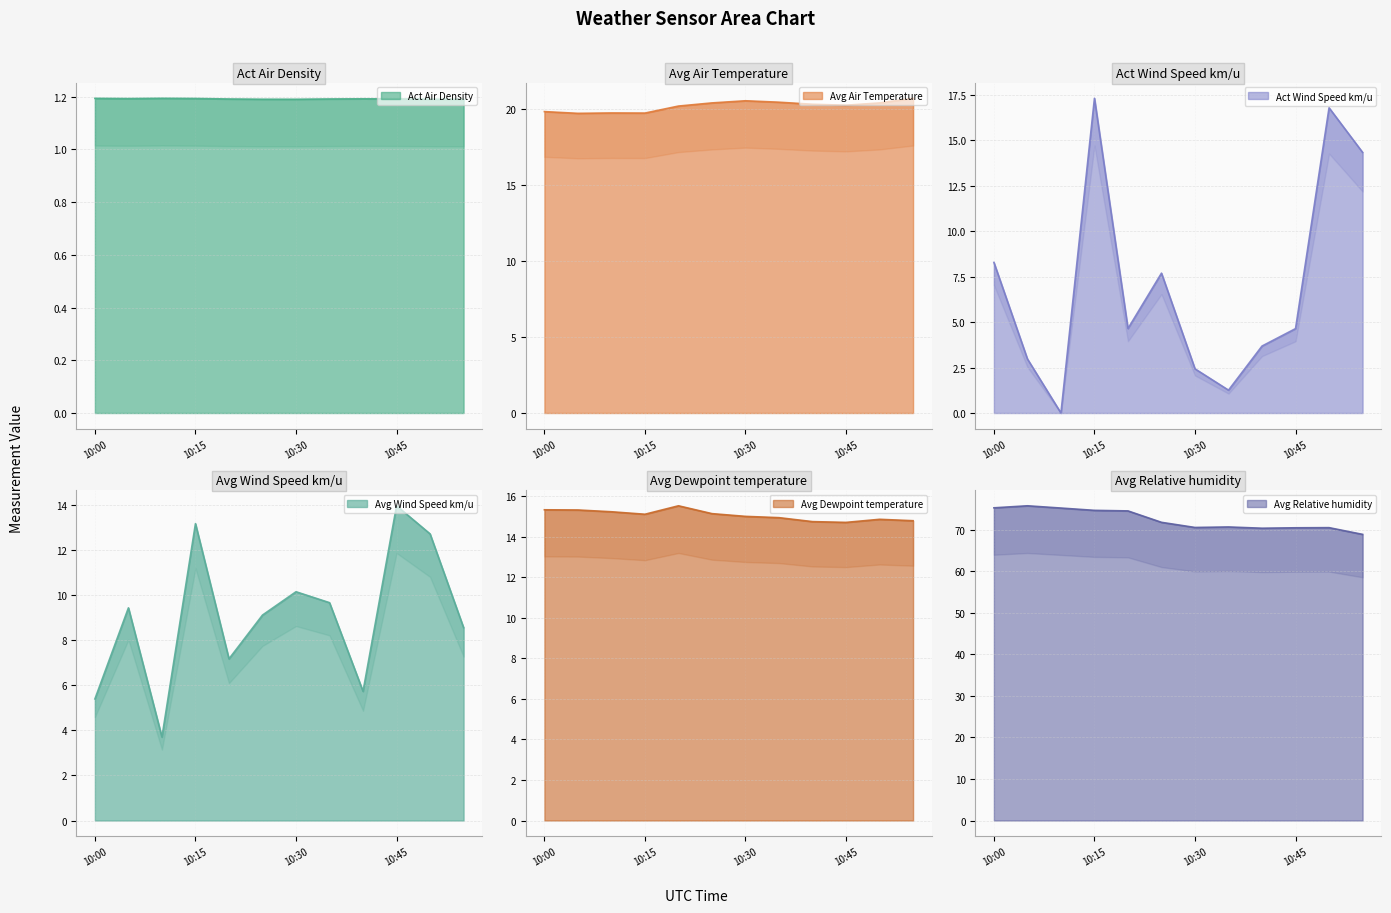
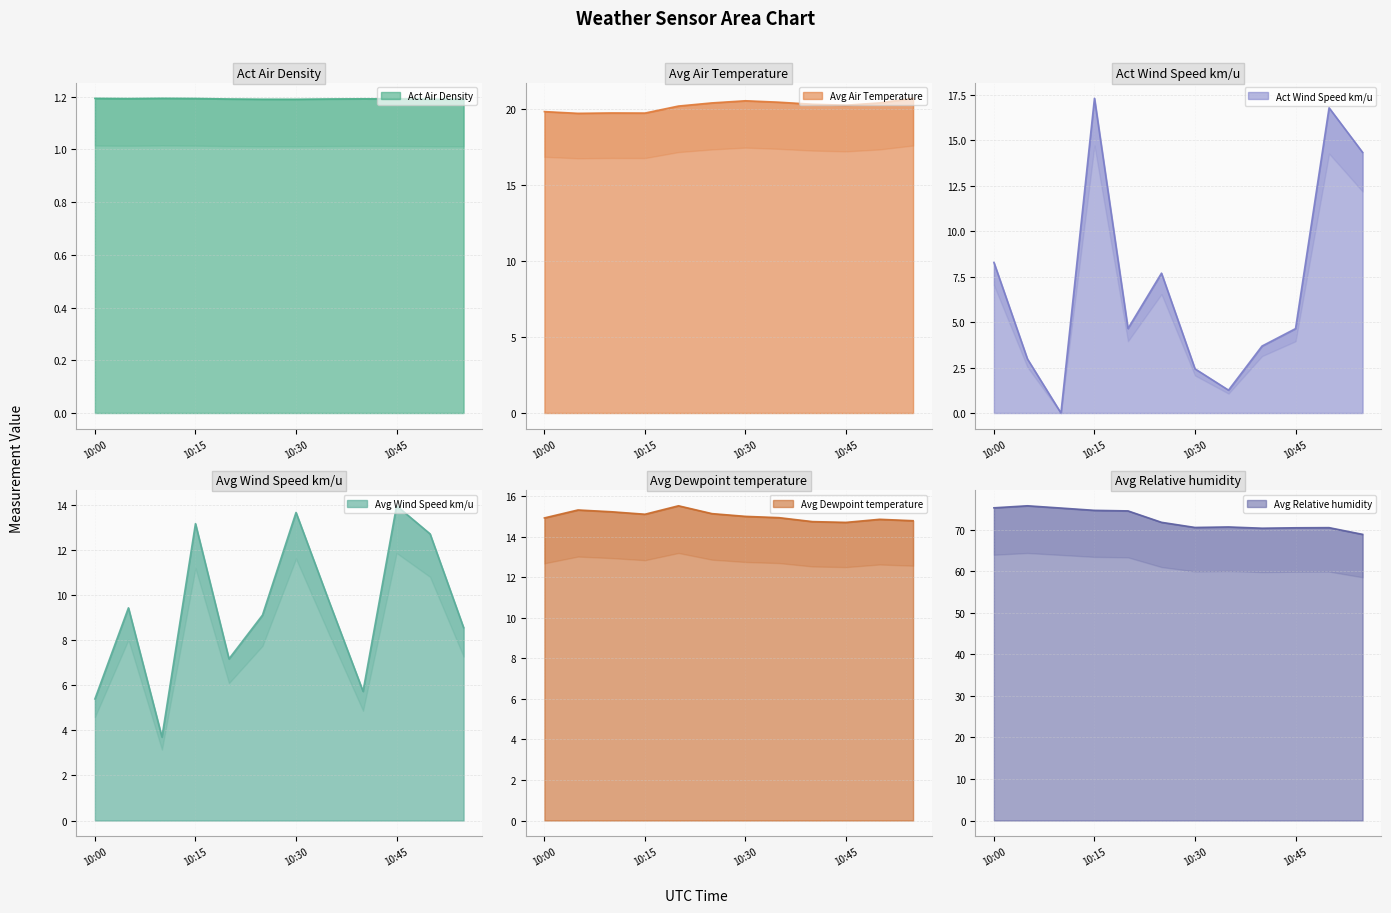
  {
    "Act Air Density": {
      "10:00": 1.19,
      "10:15": 1.19,
      "10:30": 1.19
    },
    "Avg Air Temperature": {
      "10:00": 19.8,
      "10:15": 19.7,
      "10:30": 20.5
    },
    "Act Wind Speed km/u": {
      "10:00": 8.3,
      "10:15": 17.3,
      "10:30": 2.4,
      "10:45": 4.6
    },
    "Avg Wind Speed km/u": {
      "10:00": 5.4,
      "10:15": 13.2,
-     "10:30": 10.1
+     "10:30": 13.7
    },
    "Avg Dewpoint temperature": {
-     "10:00": 15.3,
+     "10:00": 14.9,
      "10:15": 15.1,
      "10:30": 15.0,
      "10:45": 14.7
    },
    "Avg Relative humidity": {
      "10:00": 75,
      "10:15": 75,
      "10:30": 71,
      "10:45": 71
    }
  }
